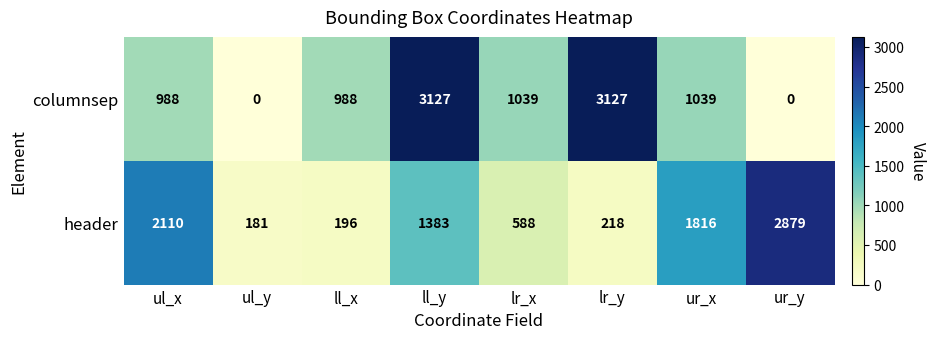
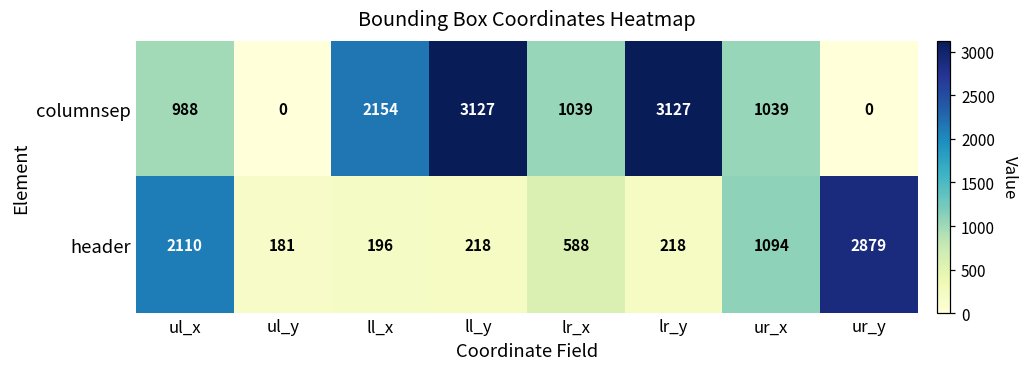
  {
    "columnsep": {
      "ul_x": 988,
      "ul_y": 0,
-     "ll_x": 988,
+     "ll_x": 2154,
      "ll_y": 3127,
      "lr_x": 1039,
      "lr_y": 3127,
      "ur_x": 1039,
      "ur_y": 0
    },
    "header": {
      "ul_x": 2110,
      "ul_y": 181,
      "ll_x": 196,
-     "ll_y": 1383,
+     "ll_y": 218,
      "lr_x": 588,
      "lr_y": 218,
-     "ur_x": 1816,
+     "ur_x": 1094,
      "ur_y": 2879
    }
  }
